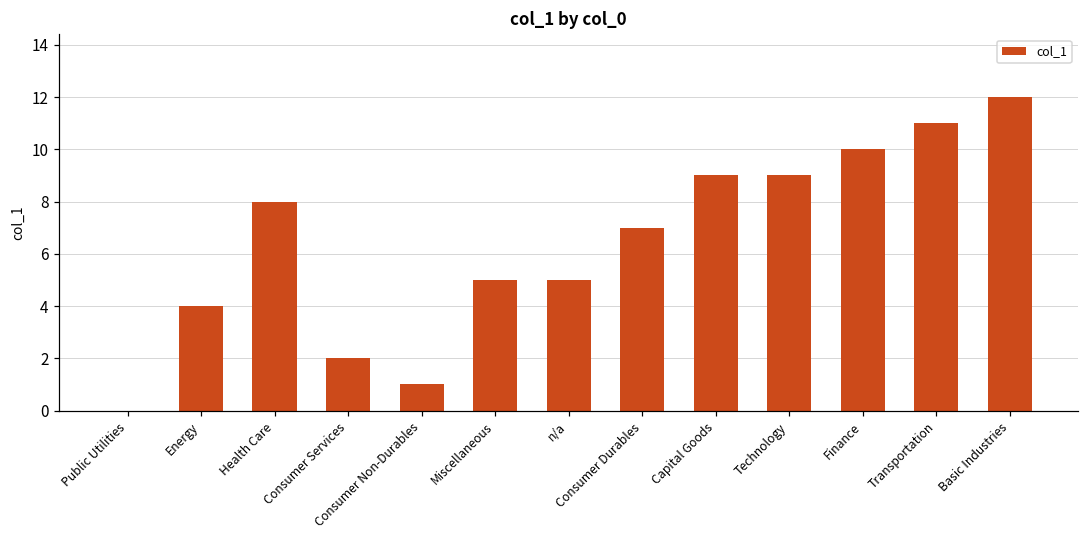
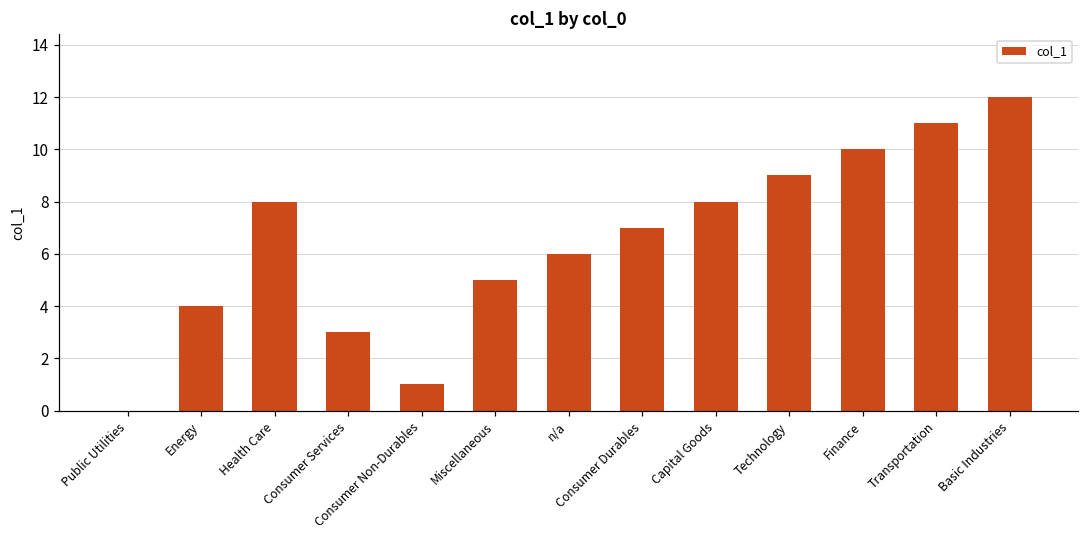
  {
    "Public Utilities": 0,
    "Energy": 4,
    "Health Care": 8,
-   "Consumer Services": 2,
+   "Consumer Services": 3,
    "Consumer Non-Durables": 1,
    "Miscellaneous": 5,
-   "n/a": 5,
+   "n/a": 6,
    "Consumer Durables": 7,
-   "Capital Goods": 9,
+   "Capital Goods": 8,
    "Technology": 9,
    "Finance": 10,
    "Transportation": 11,
    "Basic Industries": 12
  }
